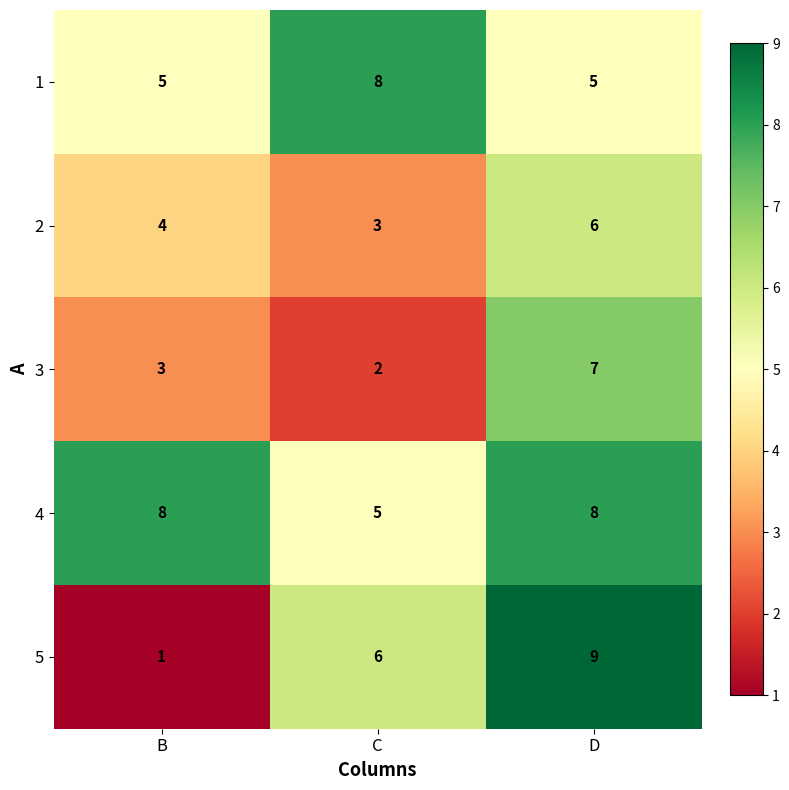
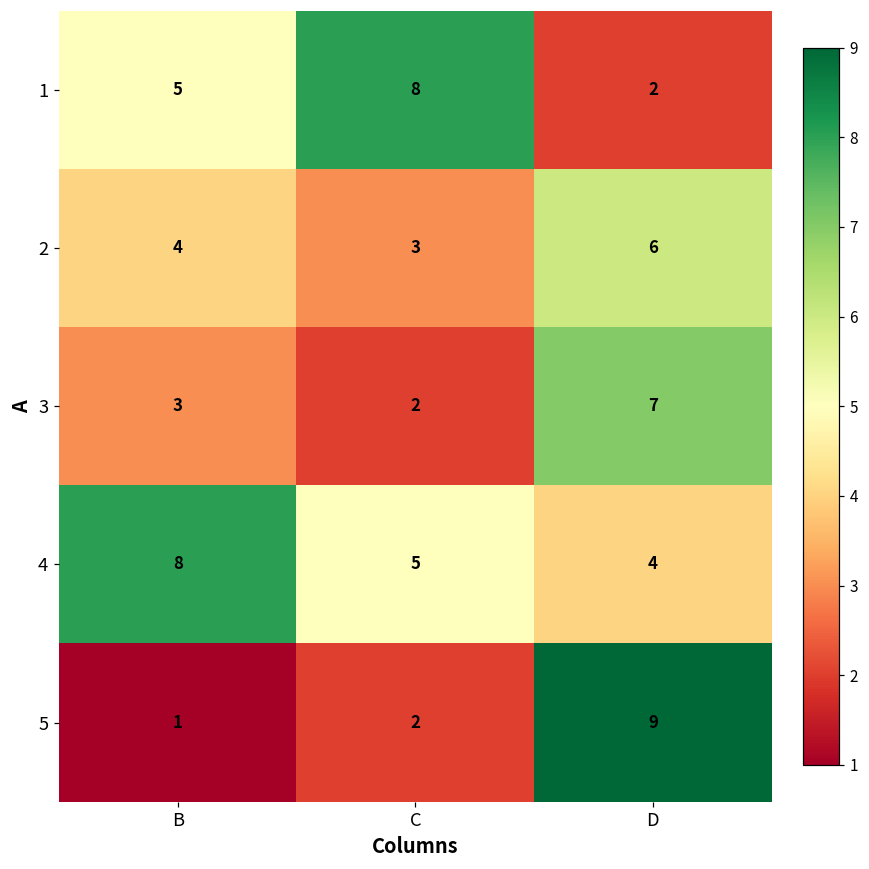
  {
    "1": {
      "B": 5,
      "C": 8,
-     "D": 5
+     "D": 2
    },
    "2": {
      "B": 4,
      "C": 3,
      "D": 6
    },
    "3": {
      "B": 3,
      "C": 2,
      "D": 7
    },
    "4": {
      "B": 8,
      "C": 5,
-     "D": 8
+     "D": 4
    },
    "5": {
      "B": 1,
-     "C": 6,
+     "C": 2,
      "D": 9
    }
  }
